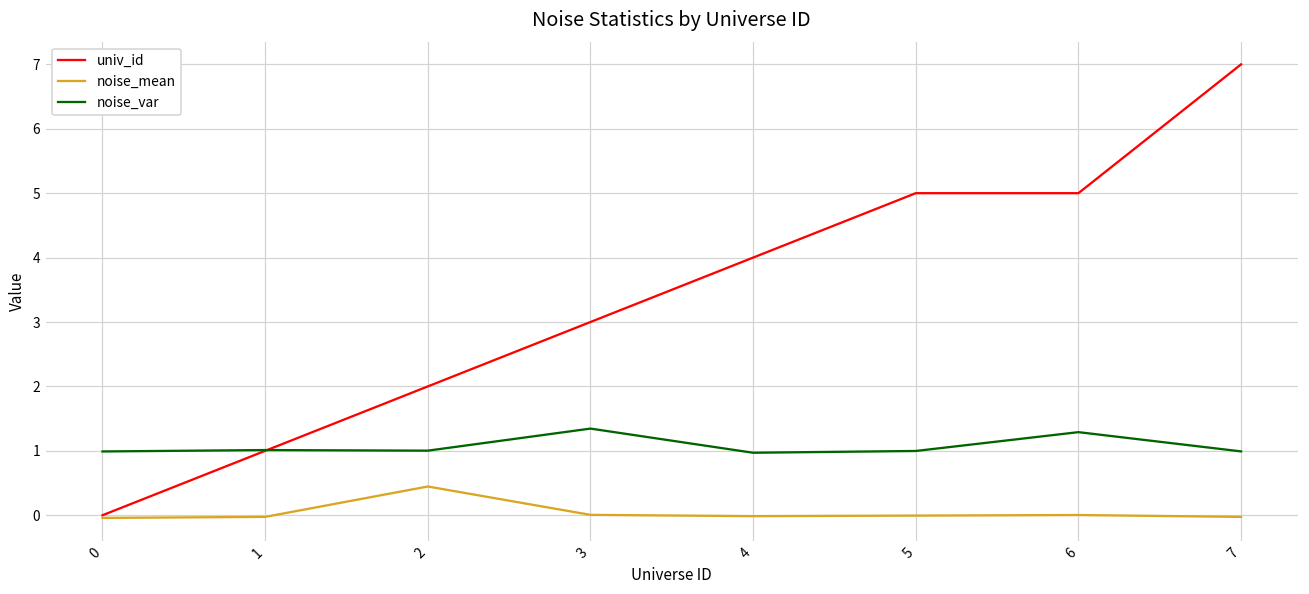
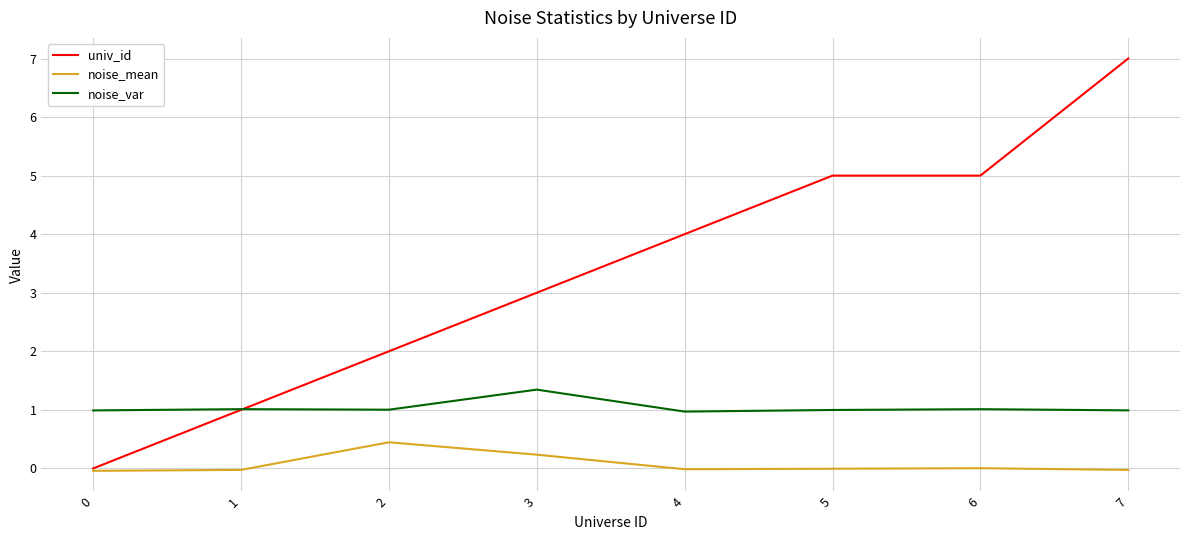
  {
    "univ_id": {
      "2": 2.0,
      "3": 3.0,
      "4": 4.0,
      "5": 5.0,
      "6": 5.0,
      "7": 7.0
    },
    "noise_mean": {
      "1": 0.0,
      "2": 0.4,
-     "3": 0.0,
+     "3": 0.2,
      "4": 0.0,
      "5": 0.0,
      "6": 0.0,
      "7": 0.0
    },
    "noise_var": {
      "0": 1.0,
      "2": 1.0,
      "3": 1.3,
      "4": 1.0,
      "5": 1.0,
-     "6": 1.3,
+     "6": 1.0,
      "7": 1.0
    }
  }
